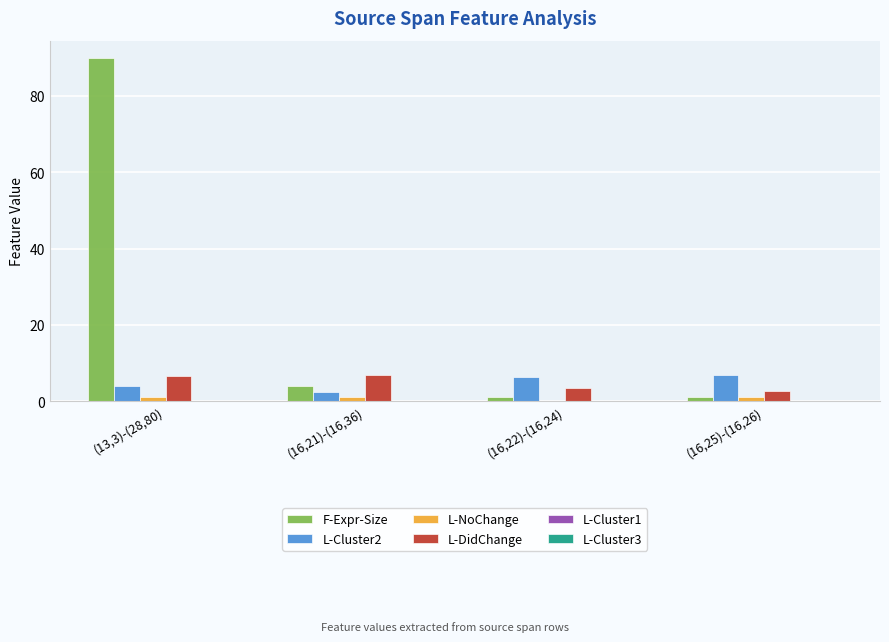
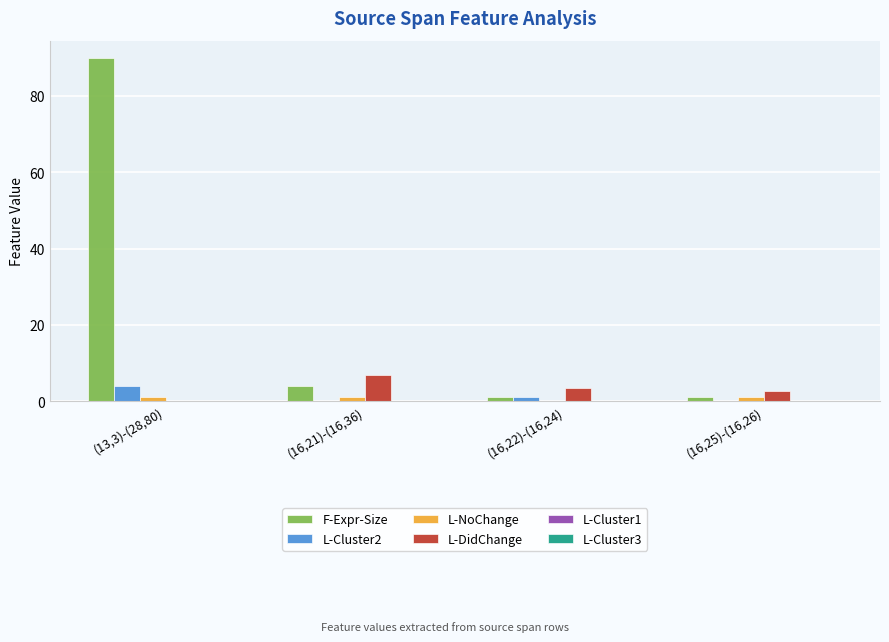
  {
    "F-Expr-Size": {
      "(13,3)-(28,80)": 90,
      "(16,21)-(16,36)": 4,
      "(16,22)-(16,24)": 1,
      "(16,25)-(16,26)": 1
    },
    "L-Cluster2": {
      "(13,3)-(28,80)": 4,
-     "(16,21)-(16,36)": 2,
-     "(16,22)-(16,24)": 6,
-     "(16,25)-(16,26)": 7
+     "(16,21)-(16,36)": 0,
+     "(16,22)-(16,24)": 1,
+     "(16,25)-(16,26)": 0
    },
    "L-NoChange": {
      "(13,3)-(28,80)": 1,
      "(16,21)-(16,36)": 1,
      "(16,22)-(16,24)": 0,
      "(16,25)-(16,26)": 1
    },
    "L-DidChange": {
-     "(13,3)-(28,80)": 7,
+     "(13,3)-(28,80)": 0,
      "(16,21)-(16,36)": 7,
      "(16,22)-(16,24)": 4,
      "(16,25)-(16,26)": 3
    },
    "L-Cluster1": {
      "(13,3)-(28,80)": 0,
      "(16,21)-(16,36)": 0,
      "(16,22)-(16,24)": 0,
      "(16,25)-(16,26)": 0
    },
    "L-Cluster3": {
      "(13,3)-(28,80)": 0,
      "(16,21)-(16,36)": 0,
      "(16,22)-(16,24)": 0,
      "(16,25)-(16,26)": 0
    }
  }
